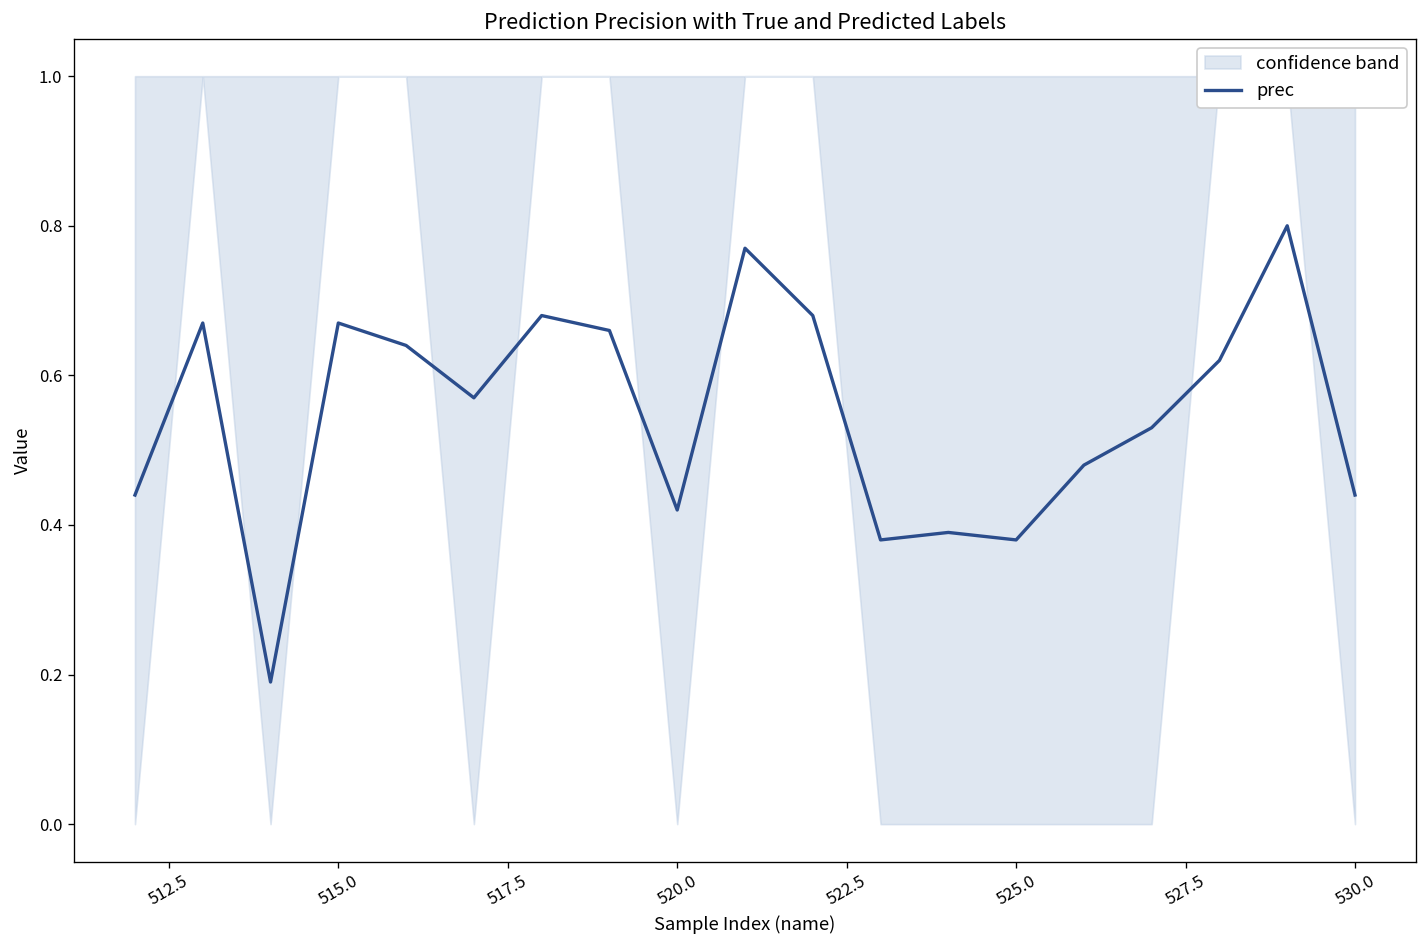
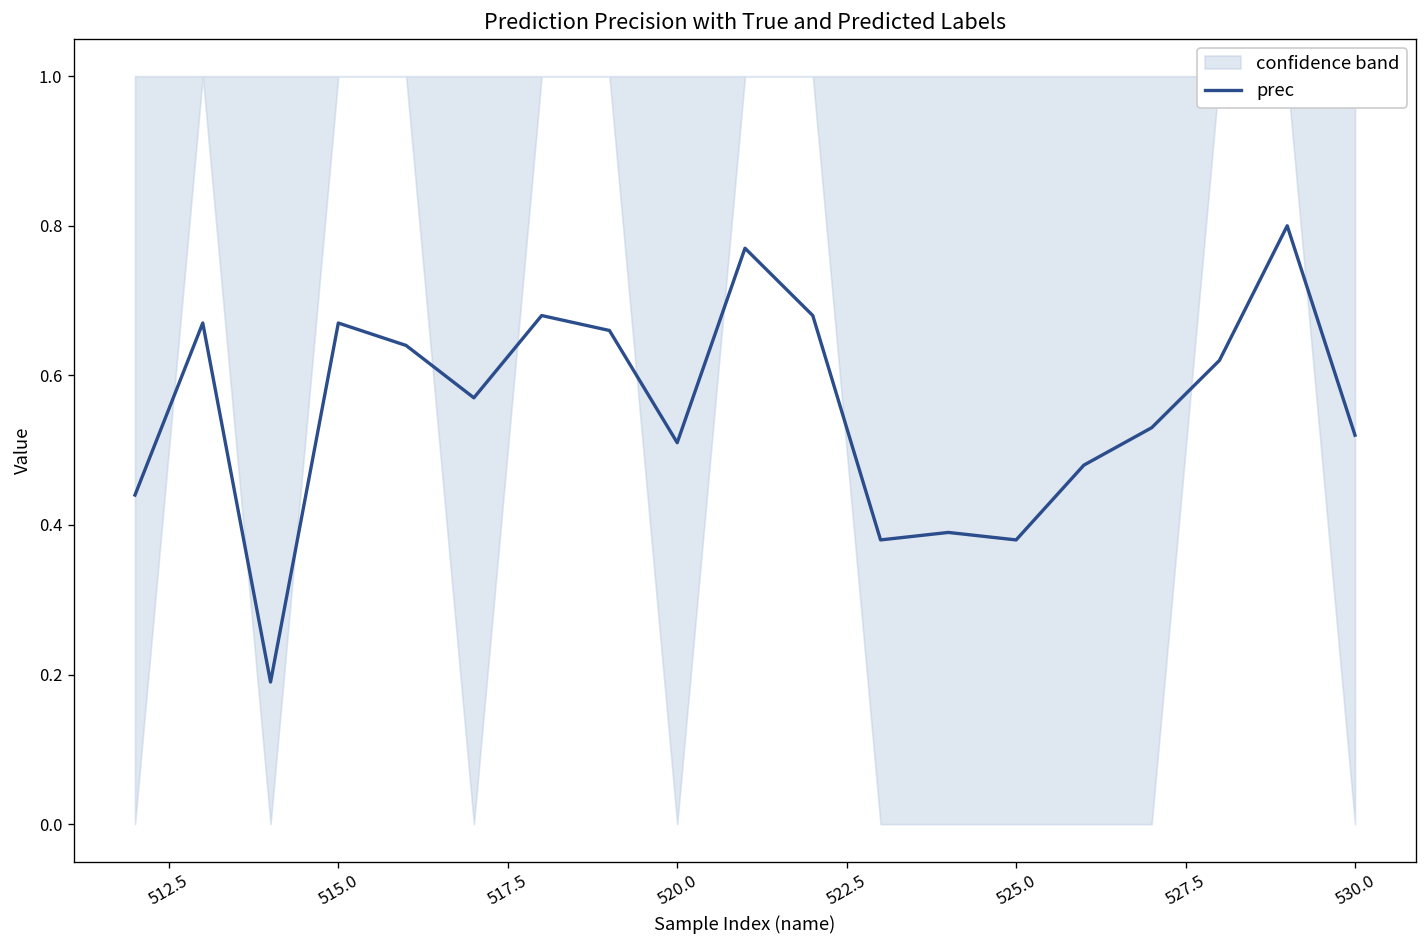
  {
    "prec": {
      "515.0": 0.67,
-     "520.0": 0.42,
+     "520.0": 0.51,
      "525.0": 0.38,
-     "530.0": 0.44
+     "530.0": 0.52
    }
  }
